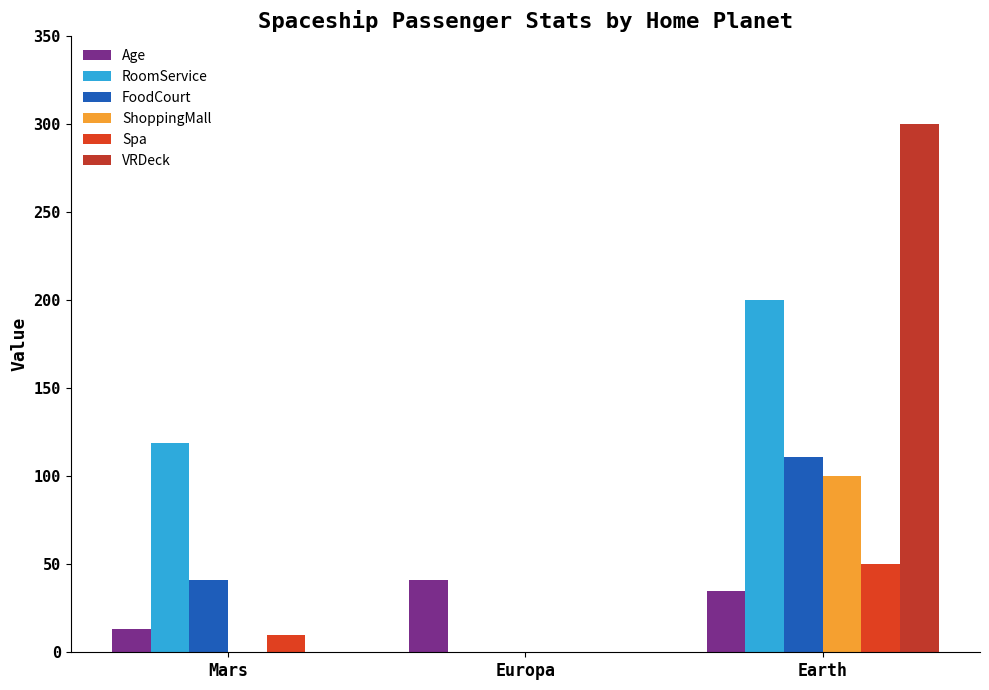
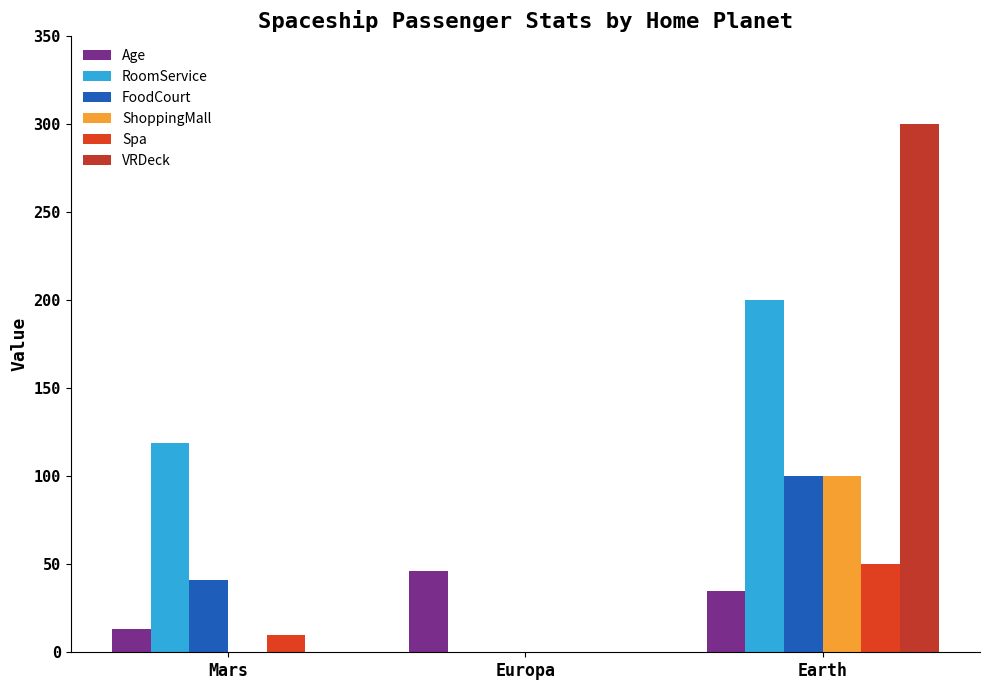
  {
    "Age": {
      "Mars": 13,
-     "Europa": 41,
+     "Europa": 46,
      "Earth": 35
    },
    "RoomService": {
      "Mars": 119,
      "Europa": 0,
      "Earth": 200
    },
    "FoodCourt": {
      "Mars": 41,
      "Europa": 0,
-     "Earth": 111
+     "Earth": 100
    },
    "ShoppingMall": {
      "Mars": 0,
      "Europa": 0,
      "Earth": 100
    }
  }
